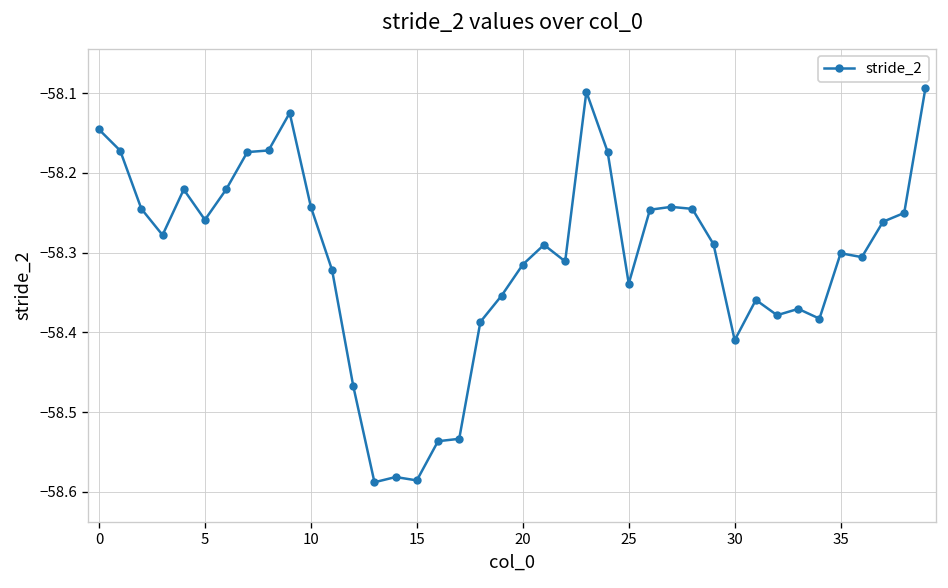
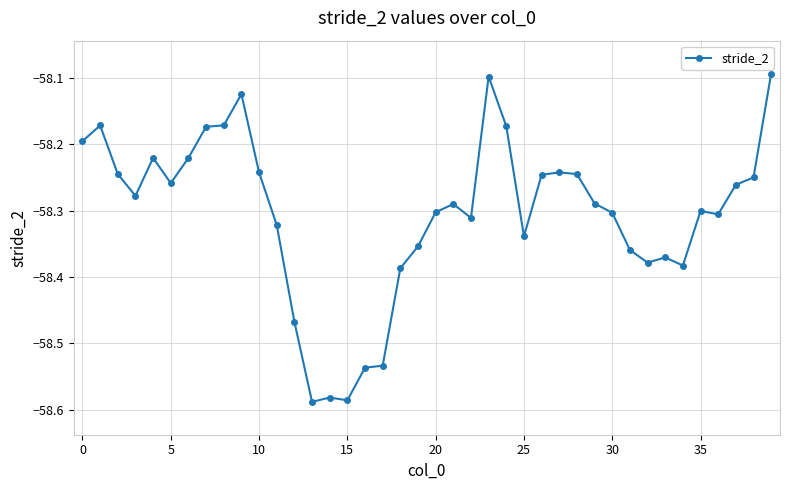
  {
-   "0": -58.15,
+   "0": -58.20,
    "5": -58.26,
    "10": -58.24,
    "15": -58.59,
-   "20": -58.31,
+   "20": -58.30,
    "25": -58.34,
-   "30": -58.41,
+   "30": -58.30,
    "35": -58.30
  }
